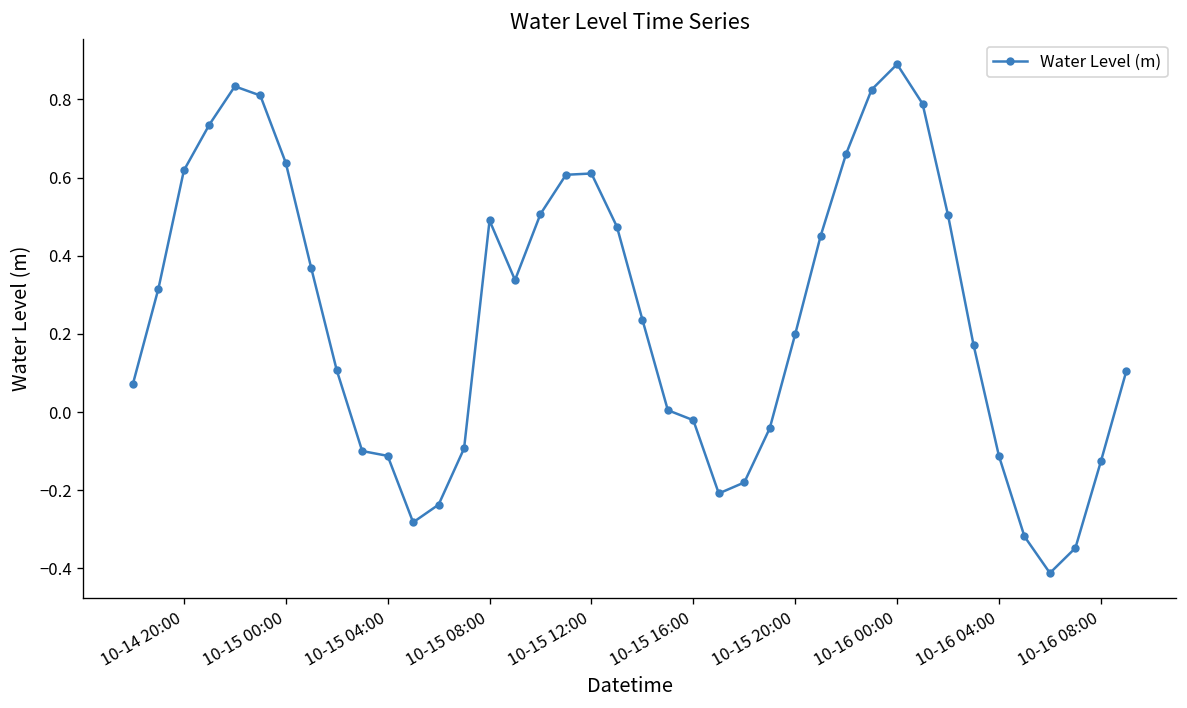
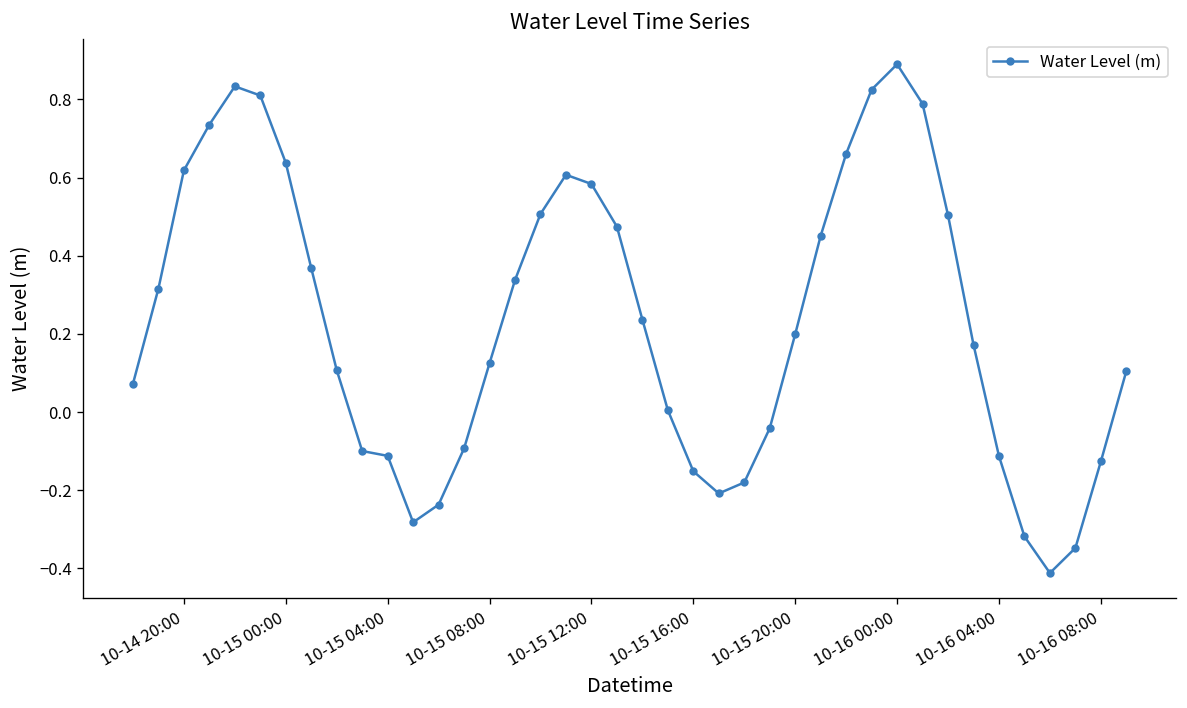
  {
    "10-14 20:00": 0.62,
    "10-15 00:00": 0.64,
    "10-15 04:00": -0.11,
-   "10-15 08:00": 0.49,
-   "10-15 12:00": 0.61,
-   "10-15 16:00": -0.02,
+   "10-15 08:00": 0.13,
+   "10-15 12:00": 0.58,
+   "10-15 16:00": -0.15,
    "10-15 20:00": 0.20,
    "10-16 00:00": 0.89,
    "10-16 04:00": -0.11,
    "10-16 08:00": -0.13
  }
